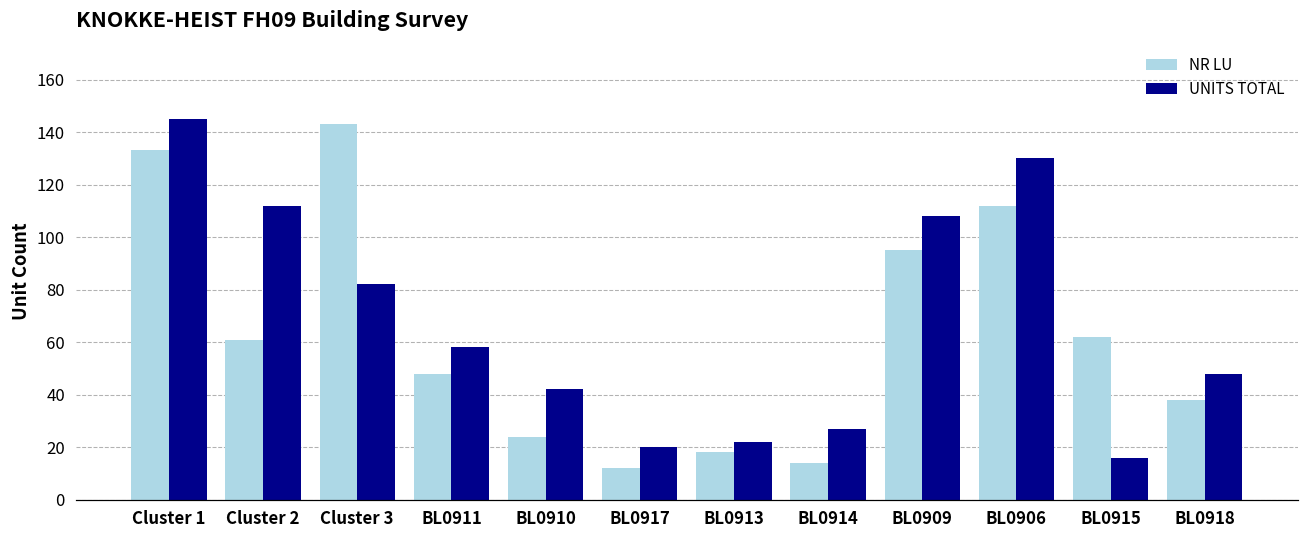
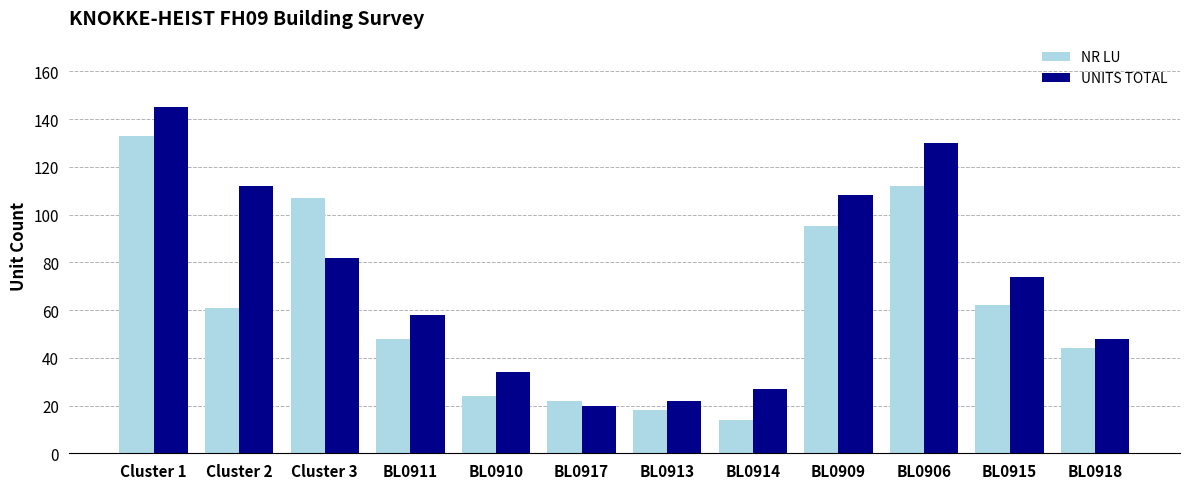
  {
    "NR LU": {
      "Cluster 1": 133,
      "Cluster 2": 61,
-     "Cluster 3": 143,
+     "Cluster 3": 107,
      "BL0911": 48,
      "BL0910": 24,
-     "BL0917": 12,
+     "BL0917": 22,
      "BL0913": 18,
      "BL0914": 14,
      "BL0909": 95,
      "BL0906": 112,
      "BL0915": 62,
-     "BL0918": 38
+     "BL0918": 44
    },
    "UNITS TOTAL": {
      "Cluster 1": 145,
      "Cluster 2": 112,
      "Cluster 3": 82,
      "BL0911": 58,
-     "BL0910": 42,
+     "BL0910": 34,
      "BL0917": 20,
      "BL0913": 22,
      "BL0914": 27,
      "BL0909": 108,
      "BL0906": 130,
-     "BL0915": 16,
+     "BL0915": 74,
      "BL0918": 48
    }
  }
